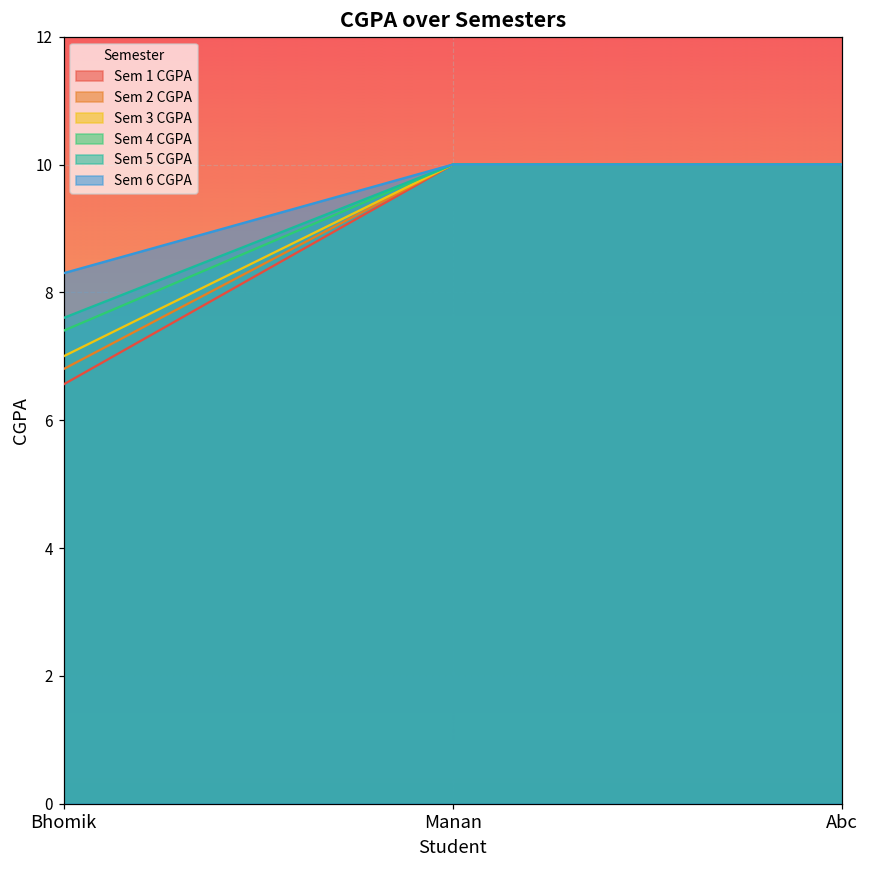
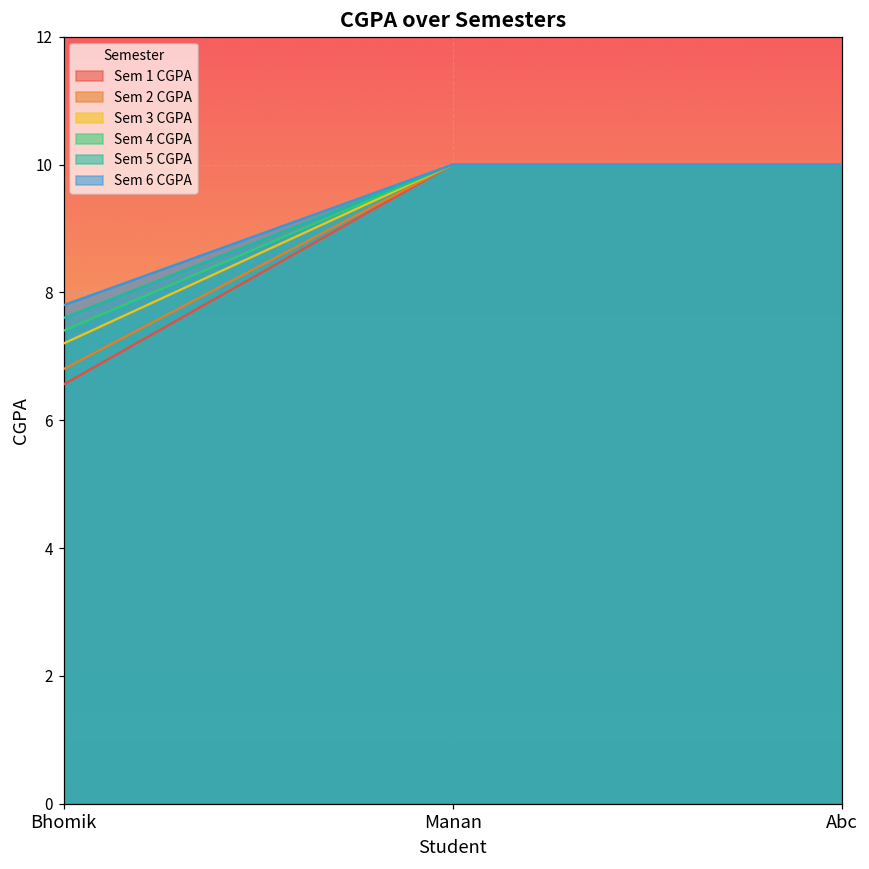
  {
    "Sem 3 CGPA": {
-     "Bhomik": 7.0
+     "Bhomik": 7.2
    },
    "Sem 6 CGPA": {
-     "Bhomik": 8.3
+     "Bhomik": 7.8
    }
  }
